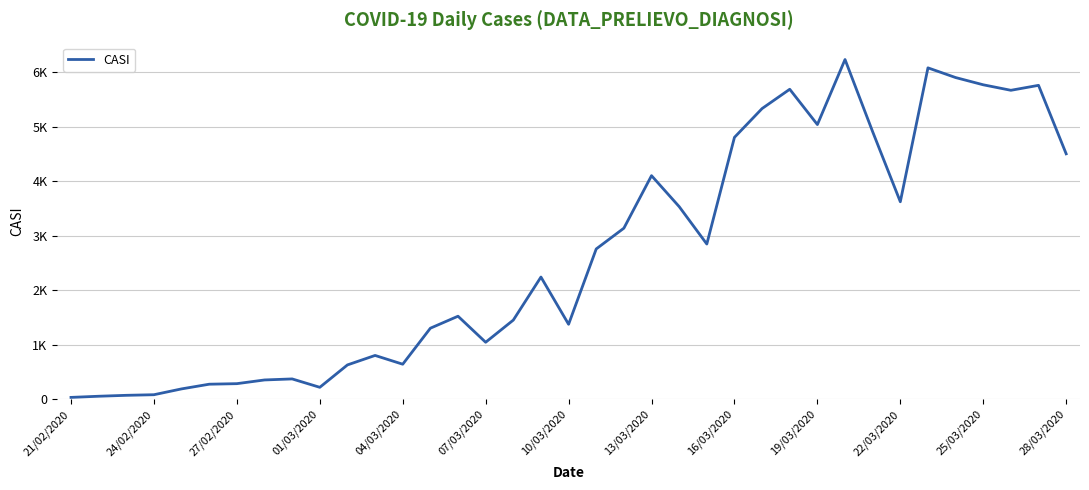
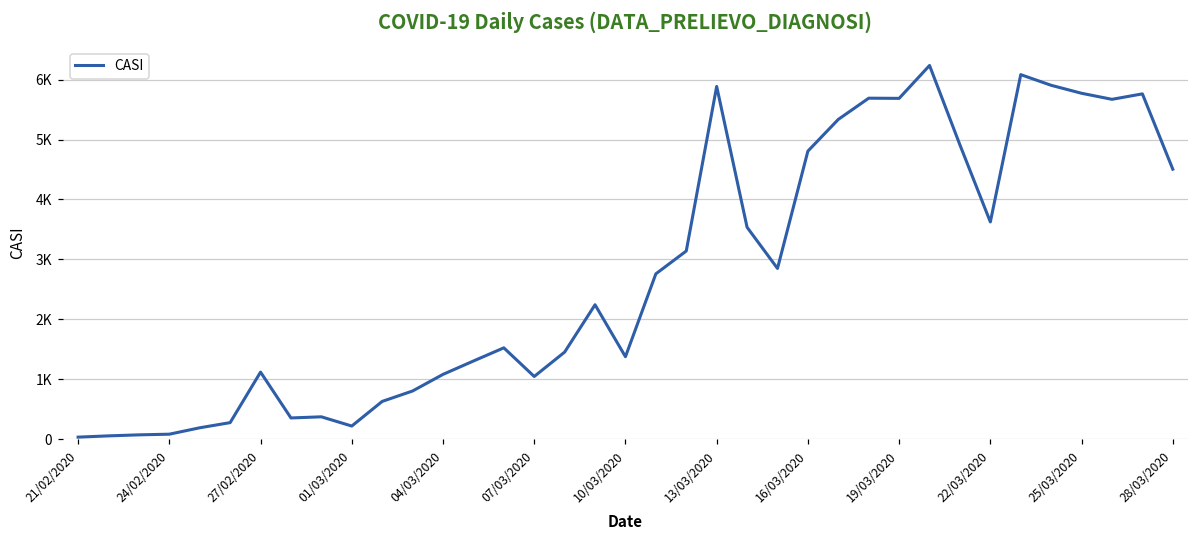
  {
    "21/02/2020": 0,
    "24/02/2020": 100,
-   "27/02/2020": 300,
+   "27/02/2020": 1100,
    "01/03/2020": 200,
-   "04/03/2020": 600,
+   "04/03/2020": 1100,
    "07/03/2020": 1000,
    "10/03/2020": 1400,
-   "13/03/2020": 4100,
+   "13/03/2020": 5900,
    "16/03/2020": 4800,
-   "19/03/2020": 5000,
+   "19/03/2020": 5700,
    "22/03/2020": 3600,
    "25/03/2020": 5800,
    "28/03/2020": 4500
  }
